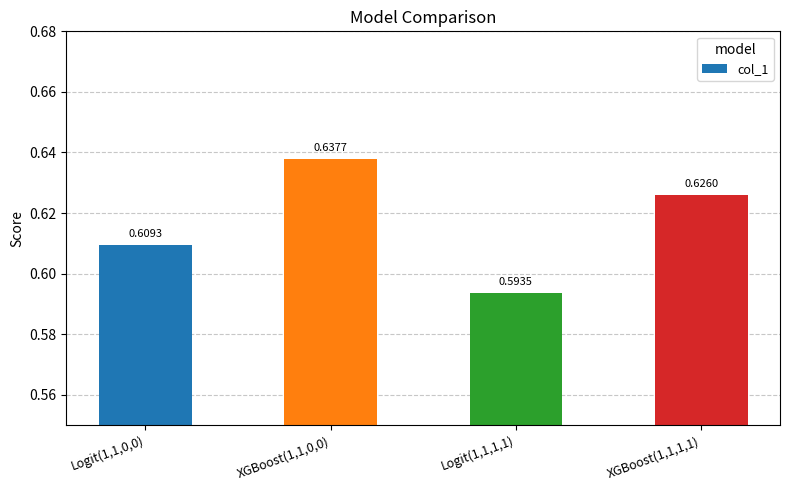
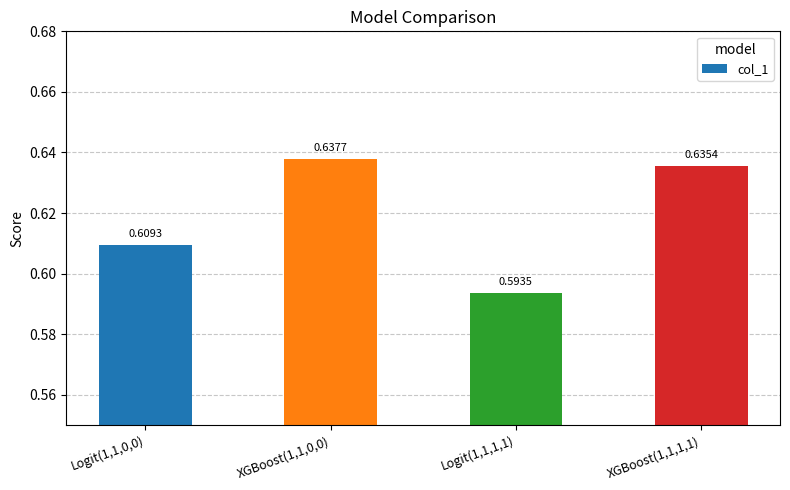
  {
    "Logit(1,1,0,0)": 0.6093,
    "XGBoost(1,1,0,0)": 0.6377,
    "Logit(1,1,1,1)": 0.5935,
-   "XGBoost(1,1,1,1)": 0.6260
+   "XGBoost(1,1,1,1)": 0.6354
  }
